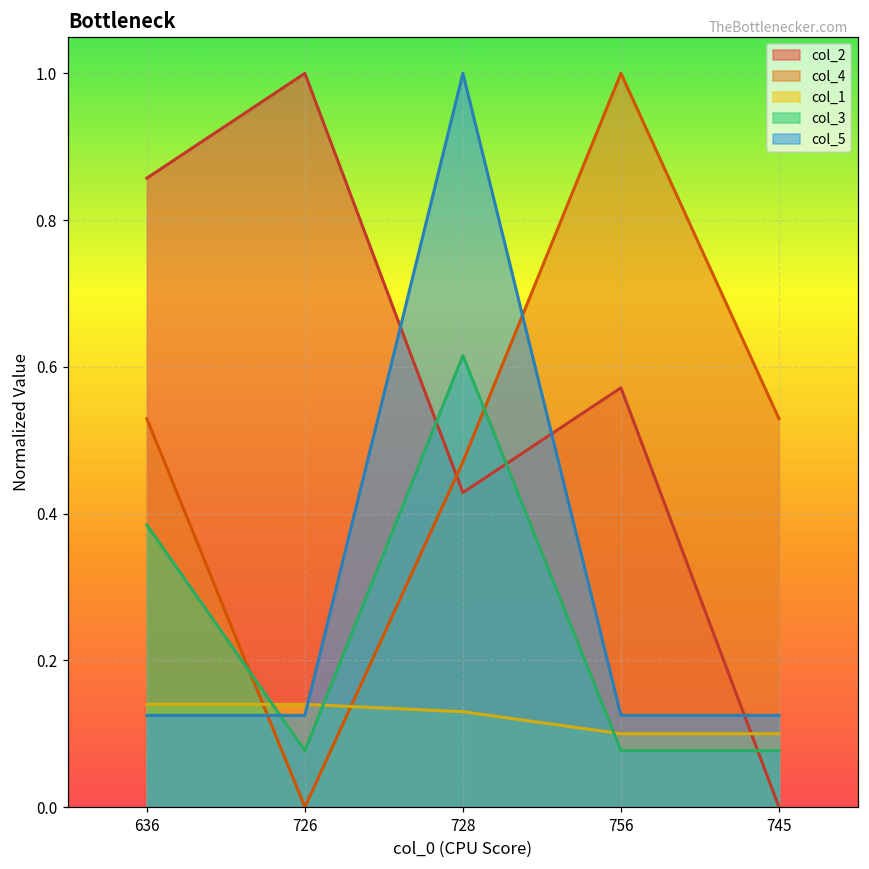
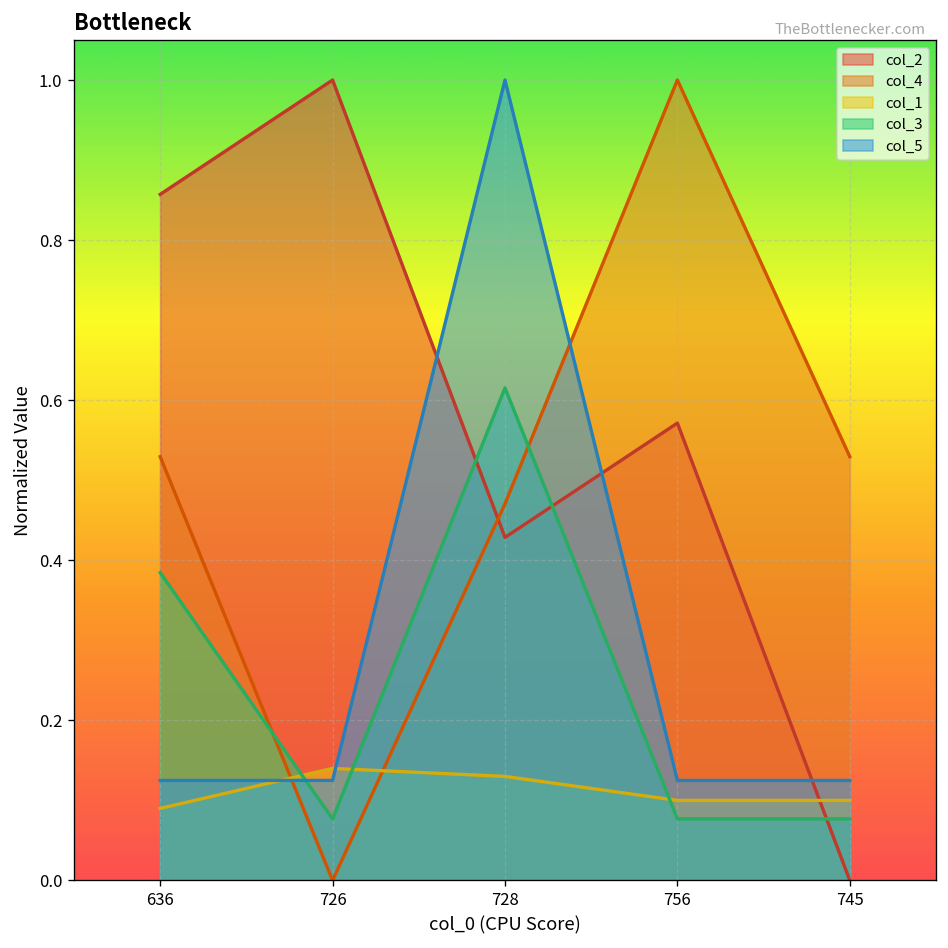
  {
    "col_1": {
-     "636": 0.14,
+     "636": 0.09,
      "726": 0.14,
      "728": 0.13,
      "756": 0.10,
      "745": 0.10
    },
    "col_3": {
      "636": 0.38,
      "726": 0.08,
      "728": 0.62,
      "756": 0.08,
      "745": 0.08
    },
    "col_5": {
      "636": 0.12,
      "726": 0.12,
      "728": 1.00,
      "756": 0.12,
      "745": 0.12
    }
  }
